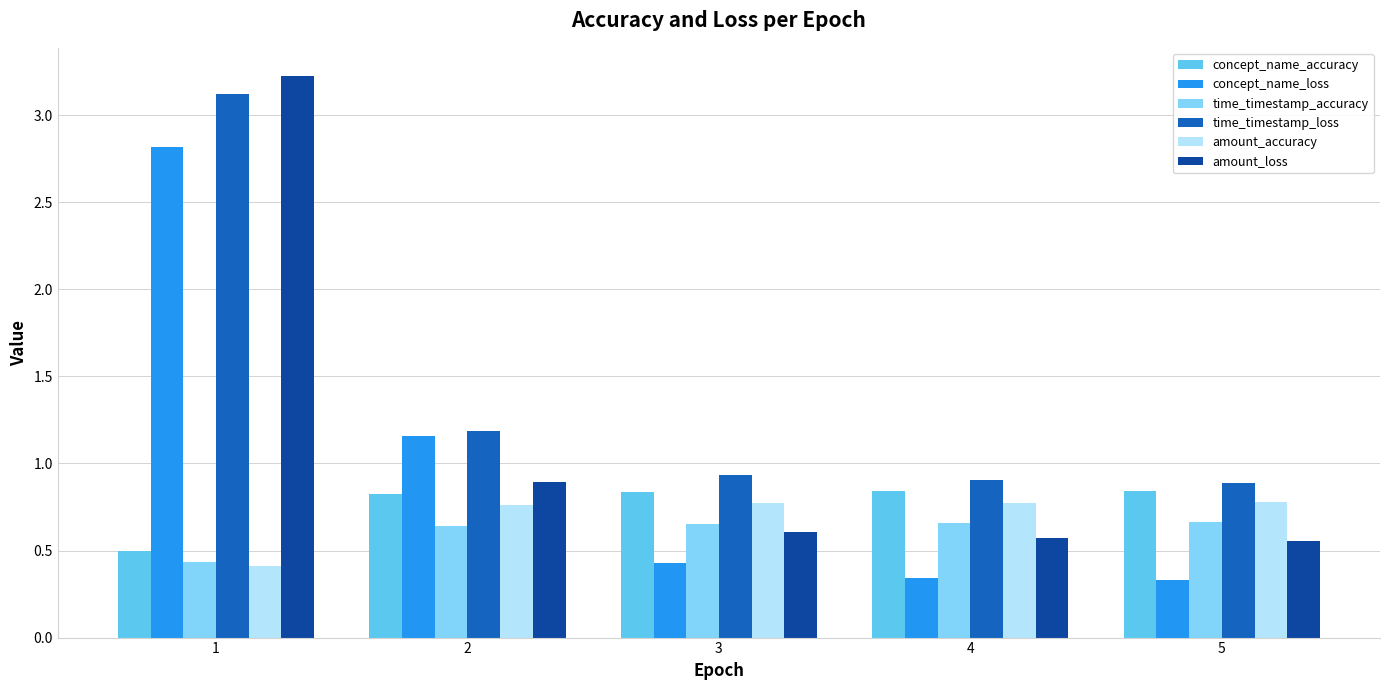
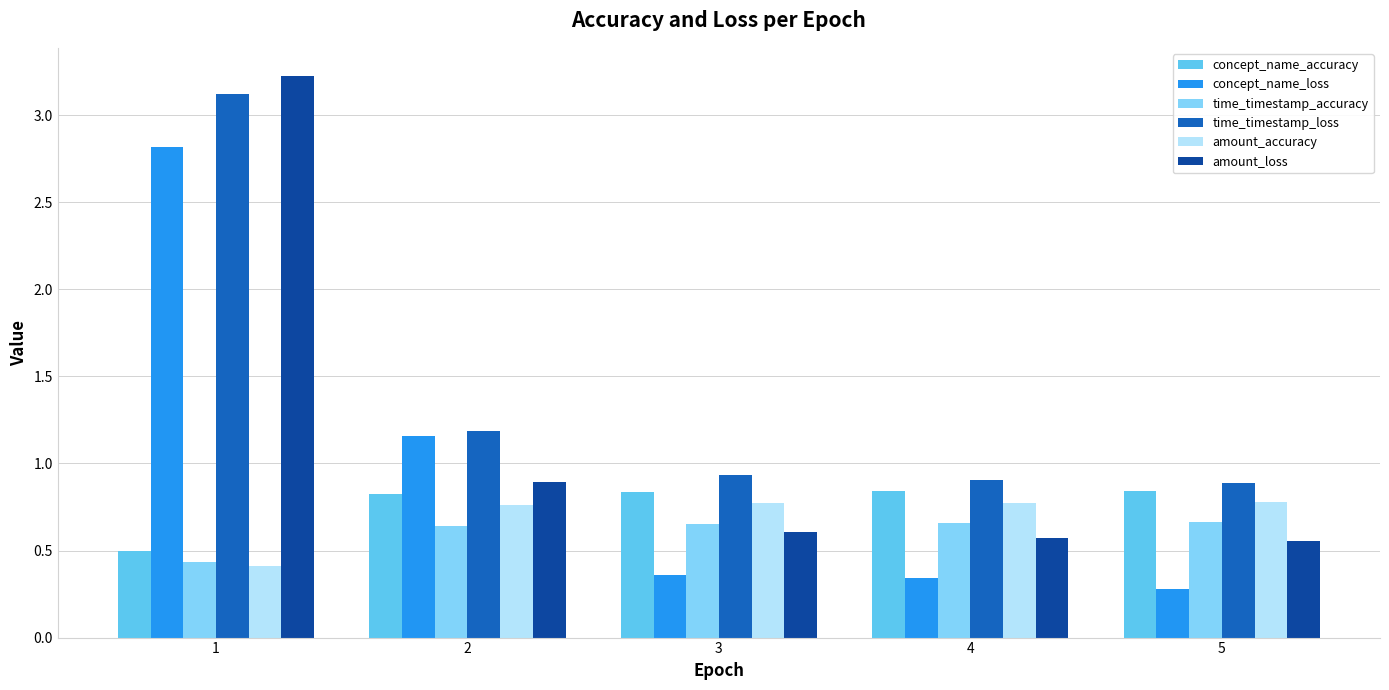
  {
    "concept_name_loss": {
      "1": 2.82,
      "2": 1.16,
-     "3": 0.43,
+     "3": 0.36,
      "4": 0.34,
-     "5": 0.33
+     "5": 0.28
    }
  }
